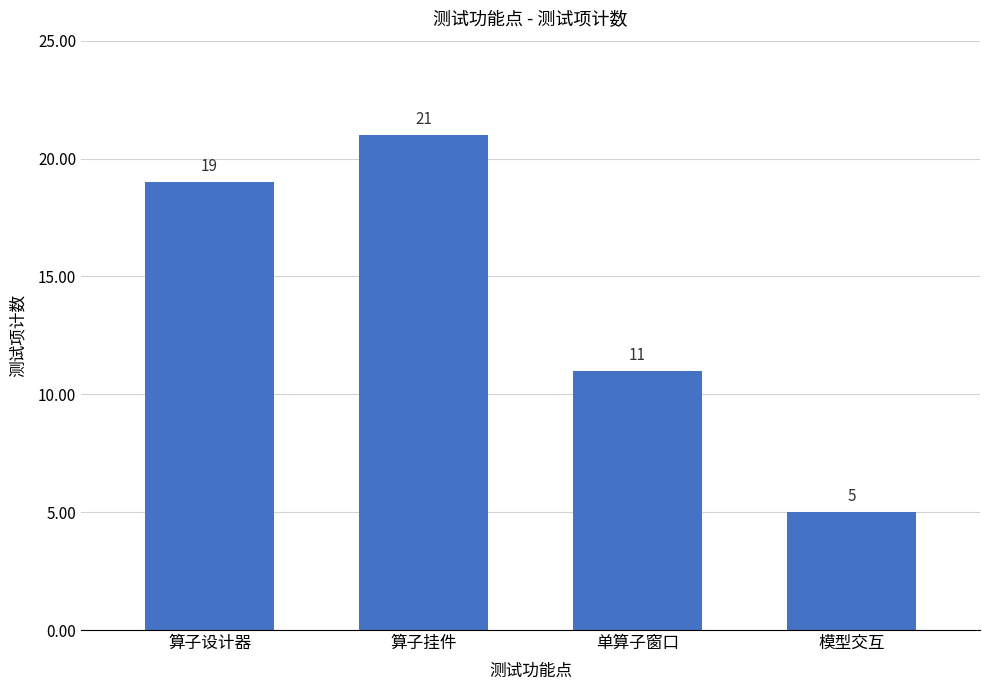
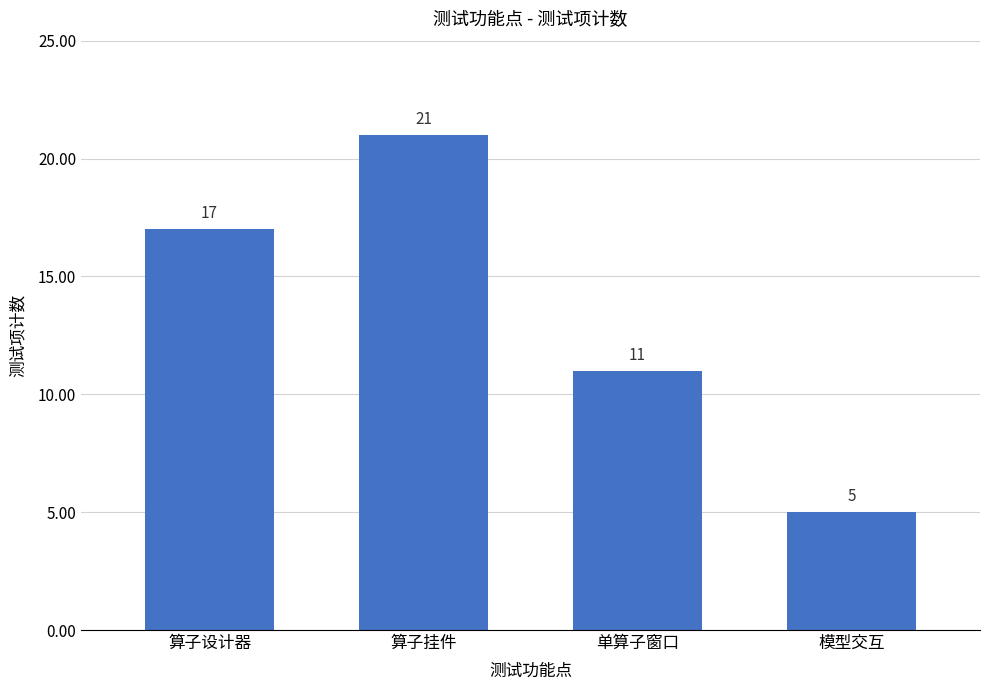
  {
-   "算子设计器": 19,
+   "算子设计器": 17,
    "算子挂件": 21,
    "单算子窗口": 11,
    "模型交互": 5
  }
